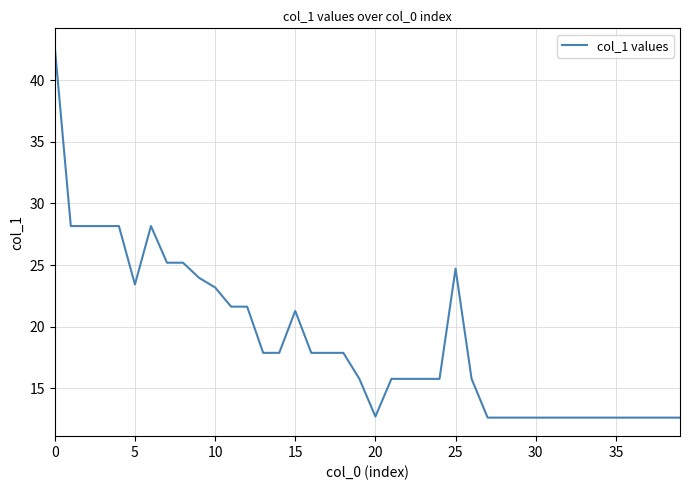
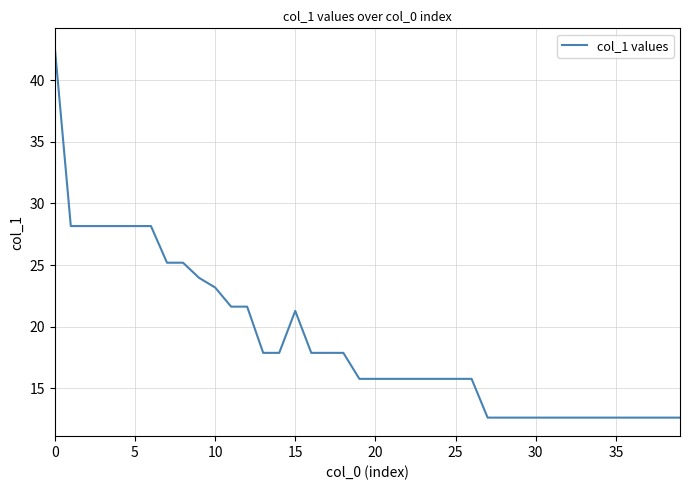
  {
    "0": 42.7,
-   "5": 23.4,
+   "5": 28.2,
    "10": 23.2,
    "15": 21.3,
-   "20": 12.7,
-   "25": 24.7,
+   "20": 15.8,
+   "25": 15.8,
    "30": 12.6,
    "35": 12.6
  }
